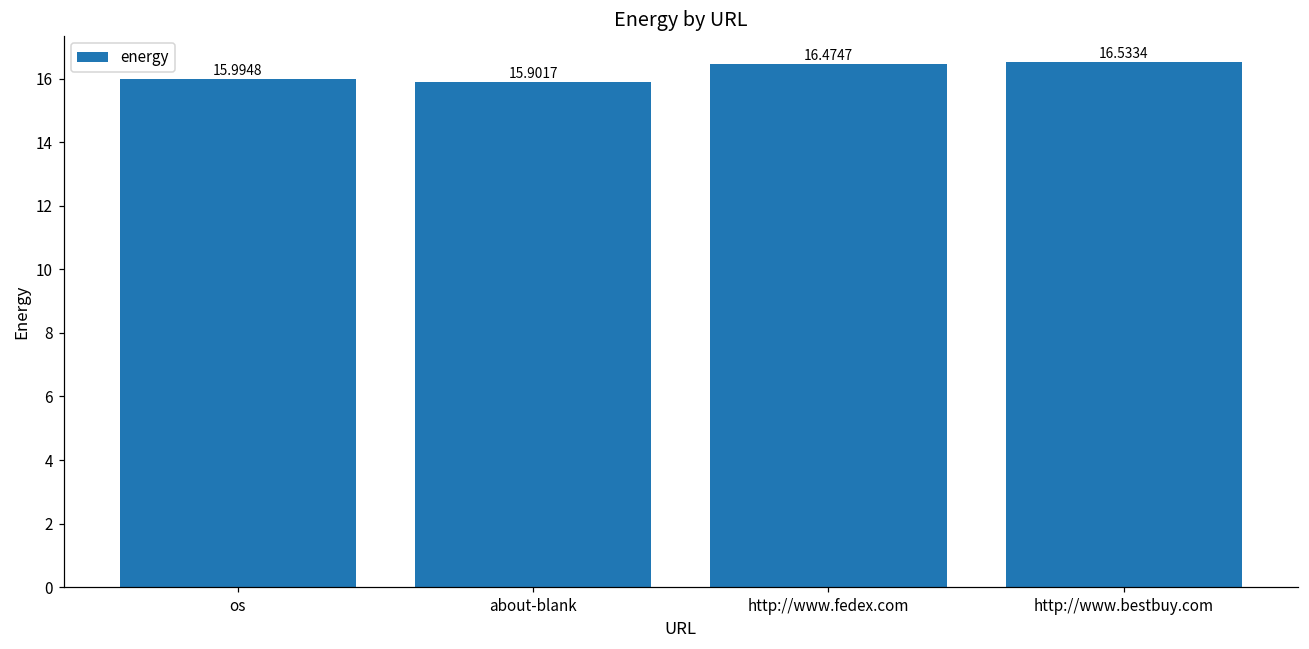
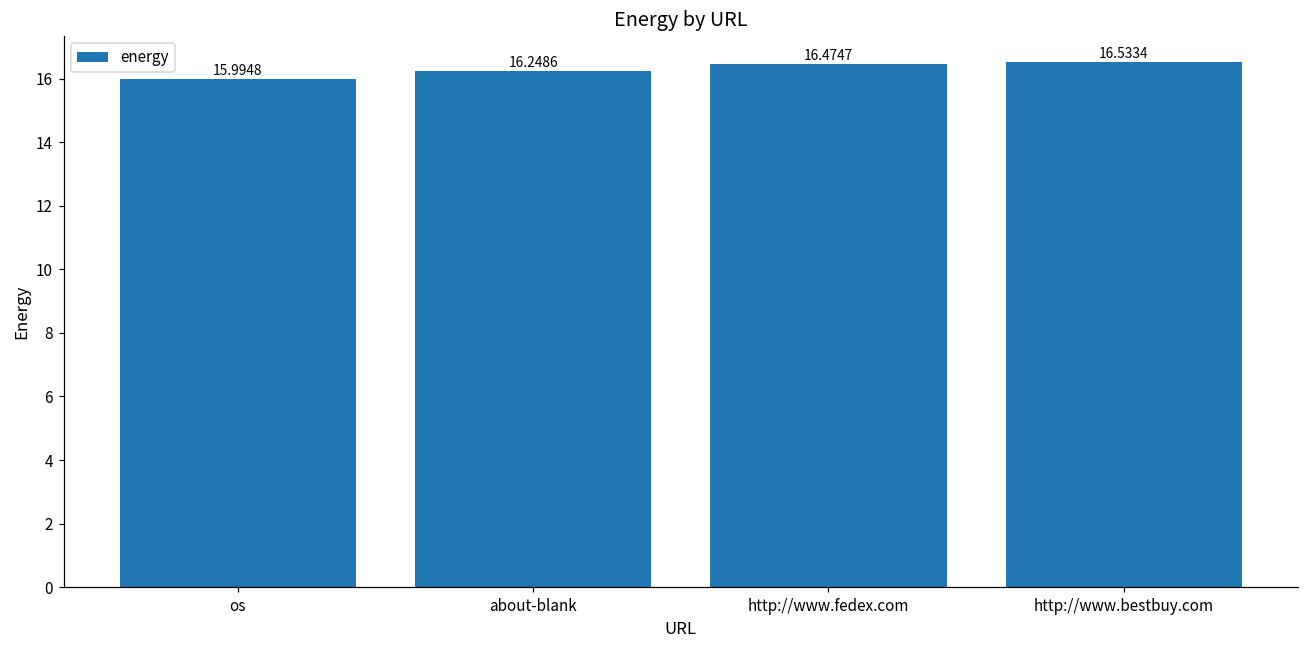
  {
    "os": 15.9948,
-   "about-blank": 15.9017,
+   "about-blank": 16.2486,
    "http://www.fedex.com": 16.4747,
    "http://www.bestbuy.com": 16.5334
  }
